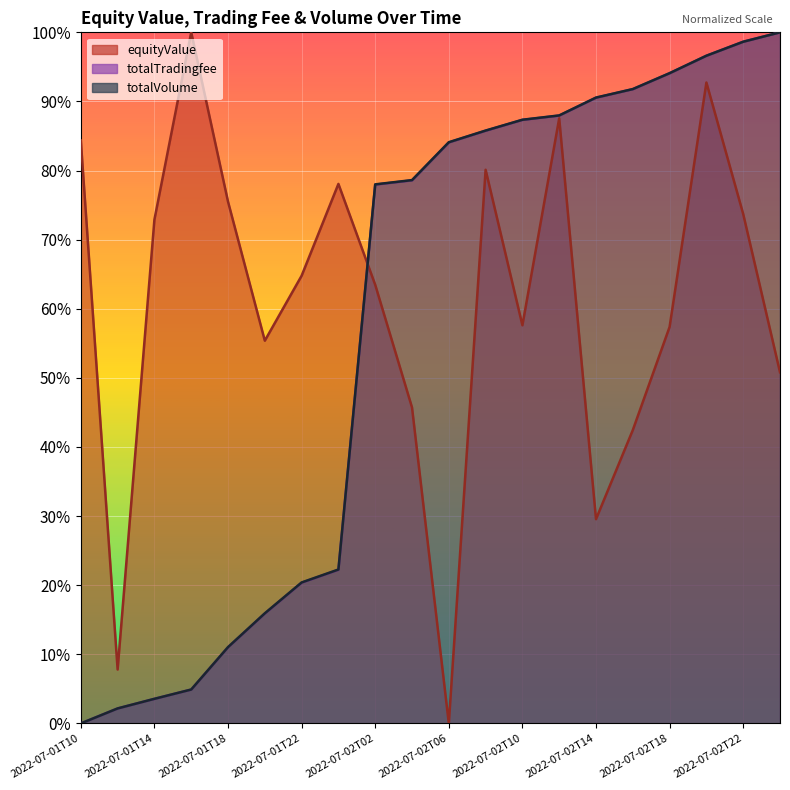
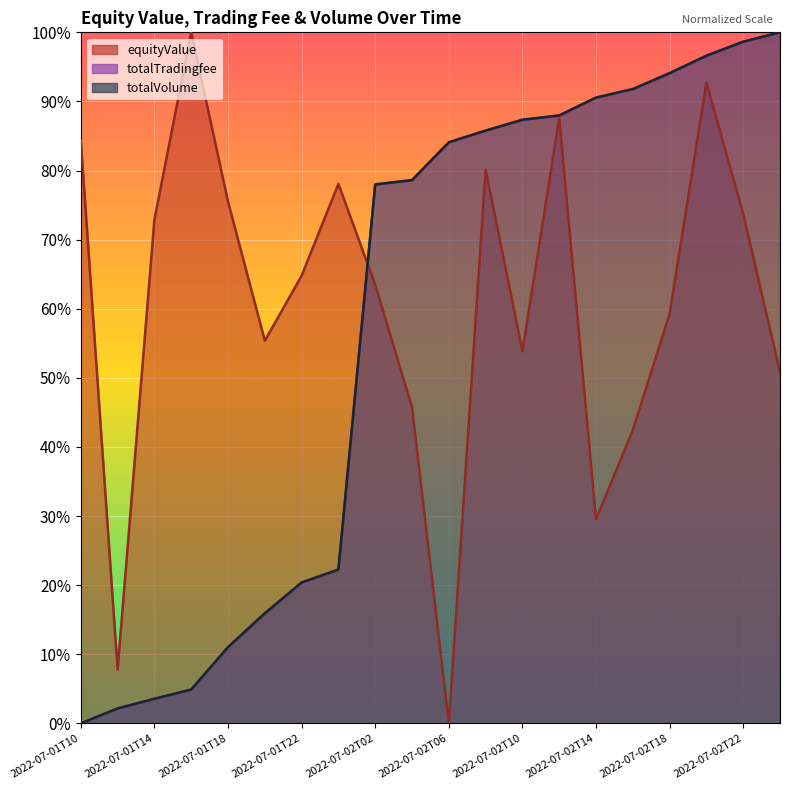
  {
    "equityValue": {
      "2022-07-01T10": "84%",
      "2022-07-01T14": "73%",
      "2022-07-01T18": "76%",
      "2022-07-01T22": "65%",
      "2022-07-02T02": "63%",
      "2022-07-02T06": "0%",
-     "2022-07-02T10": "58%",
+     "2022-07-02T10": "54%",
      "2022-07-02T14": "30%",
-     "2022-07-02T18": "57%",
+     "2022-07-02T18": "59%",
      "2022-07-02T22": "74%"
    }
  }
